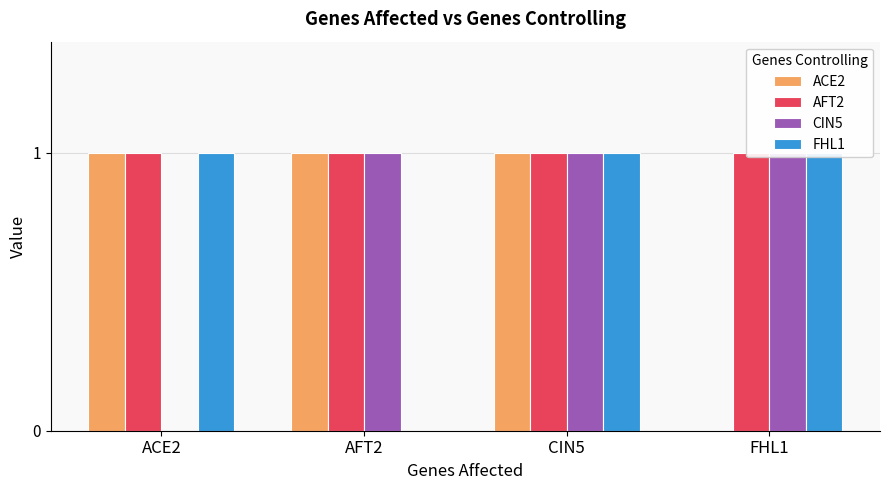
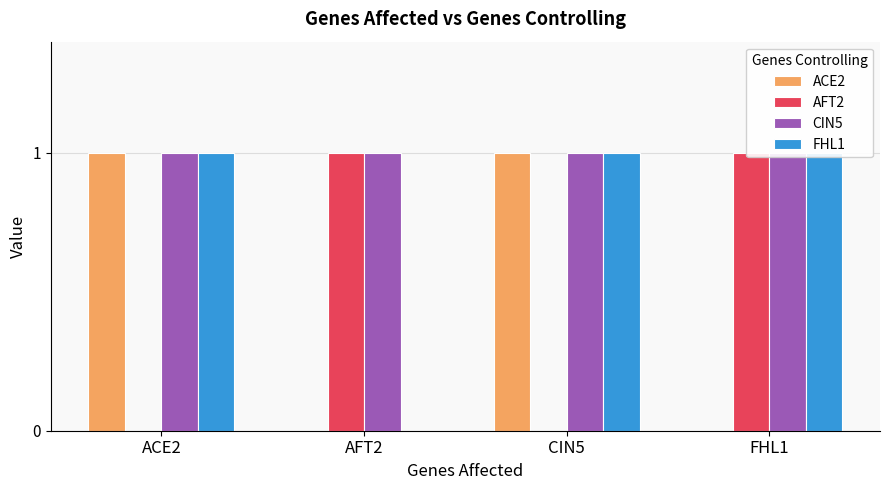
  {
    "ACE2": {
      "ACE2": 1,
-     "AFT2": 1,
+     "AFT2": 0,
      "CIN5": 1,
      "FHL1": 0
    },
    "AFT2": {
-     "ACE2": 1,
+     "ACE2": 0,
      "AFT2": 1,
-     "CIN5": 1
+     "CIN5": 0
    },
    "CIN5": {
-     "ACE2": 0,
+     "ACE2": 1,
      "AFT2": 1,
      "CIN5": 1
    },
    "FHL1": {
      "ACE2": 1,
      "AFT2": 0,
      "CIN5": 1
    }
  }
